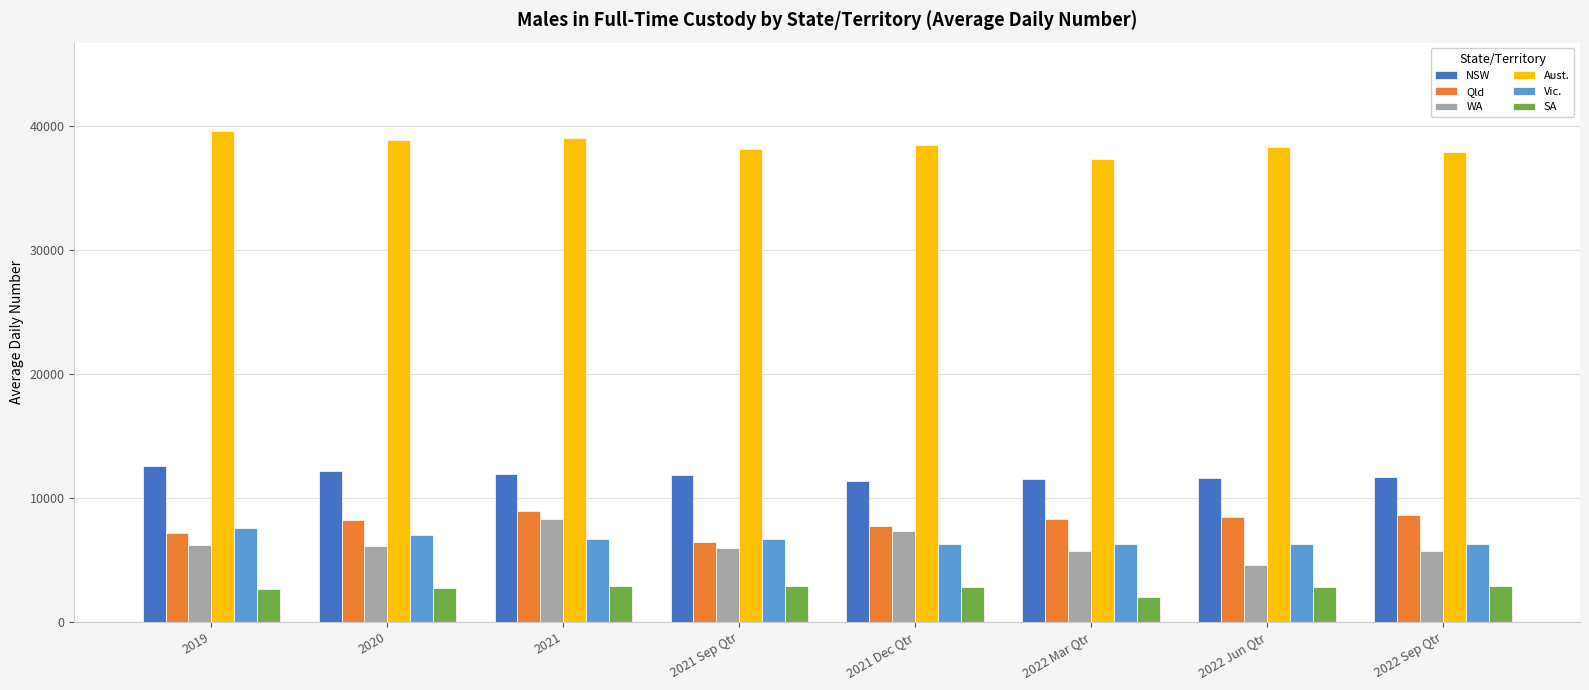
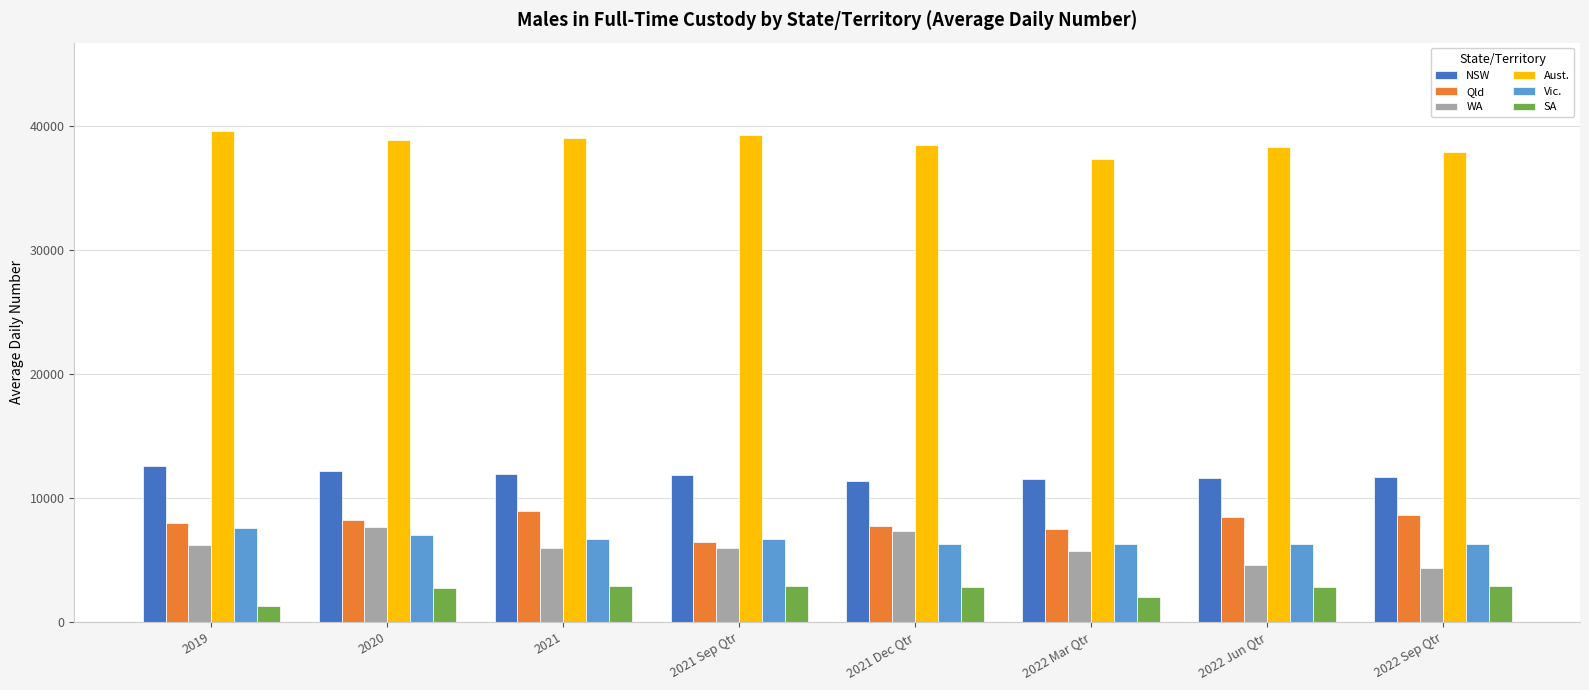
  {
    "Qld": {
-     "2019": 7200,
+     "2019": 8000,
      "2020": 8200,
      "2021": 9000,
      "2021 Sep Qtr": 6400,
      "2021 Dec Qtr": 7700,
-     "2022 Mar Qtr": 8300,
+     "2022 Mar Qtr": 7500,
      "2022 Jun Qtr": 8400,
      "2022 Sep Qtr": 8600
    },
    "WA": {
      "2019": 6200,
-     "2020": 6100,
-     "2021": 8300,
+     "2020": 7600,
+     "2021": 6000,
      "2021 Sep Qtr": 6000,
      "2021 Dec Qtr": 7400,
      "2022 Mar Qtr": 5700,
      "2022 Jun Qtr": 4600,
-     "2022 Sep Qtr": 5700
+     "2022 Sep Qtr": 4300
    },
    "Aust.": {
      "2019": 39600,
      "2020": 38900,
      "2021": 39000,
-     "2021 Sep Qtr": 38200,
+     "2021 Sep Qtr": 39300,
      "2021 Dec Qtr": 38500,
      "2022 Mar Qtr": 37300,
      "2022 Jun Qtr": 38300,
      "2022 Sep Qtr": 37900
    },
    "SA": {
-     "2019": 2600,
+     "2019": 1300,
      "2020": 2700,
      "2021": 2900,
      "2021 Sep Qtr": 2900,
      "2021 Dec Qtr": 2800,
      "2022 Mar Qtr": 2000,
      "2022 Jun Qtr": 2800,
      "2022 Sep Qtr": 2900
    }
  }
